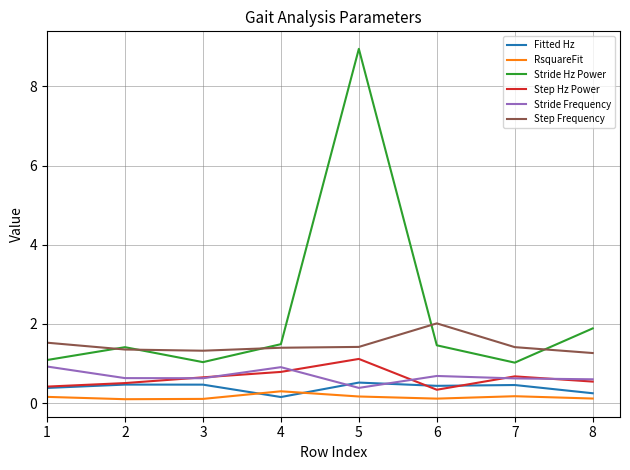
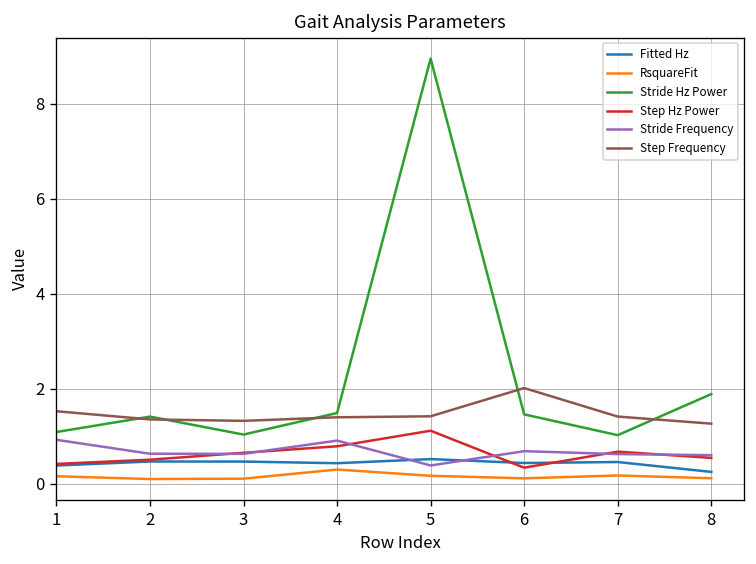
  {
    "Fitted Hz": {
      "3": 0.5,
-     "4": 0.2,
+     "4": 0.4,
      "5": 0.5,
      "6": 0.4,
      "7": 0.5,
      "8": 0.3
    },
    "RsquareFit": {
      "1": 0.2,
      "2": 0.1,
      "3": 0.1,
      "4": 0.3,
      "5": 0.2,
      "6": 0.1,
      "7": 0.2,
      "8": 0.1
    },
    "Stride Hz Power": {
      "1": 1.1,
      "3": 1.0,
      "4": 1.5,
      "5": 8.9,
      "6": 1.5,
      "7": 1.0,
      "8": 1.9
    },
    "Step Hz Power": {
      "4": 0.8,
      "5": 1.1,
      "6": 0.3
    },
    "Stride Frequency": {
      "1": 0.9,
      "2": 0.6,
      "4": 0.9,
      "5": 0.4,
      "6": 0.7
    },
    "Step Frequency": {
      "1": 1.5,
      "3": 1.3,
      "4": 1.4,
      "5": 1.4,
      "6": 2.0,
      "7": 1.4,
      "8": 1.3
    }
  }
